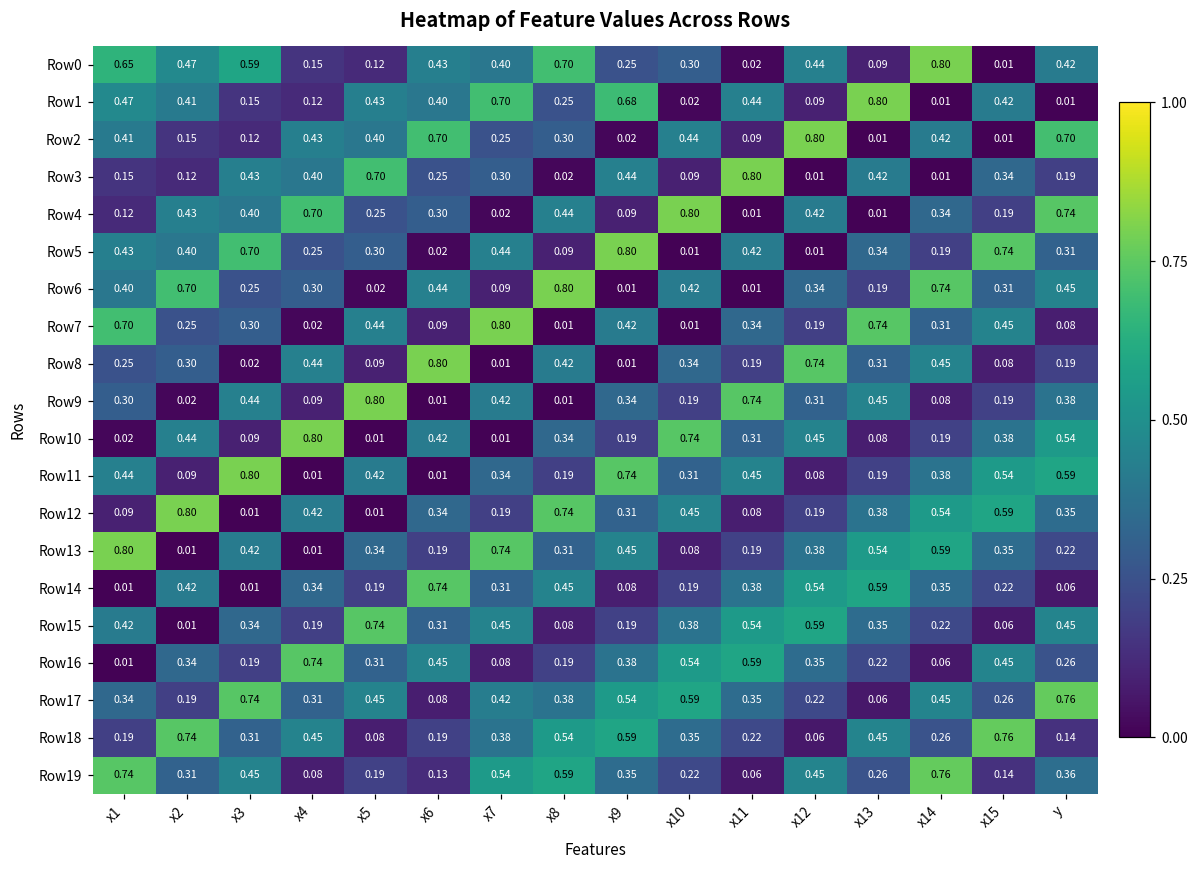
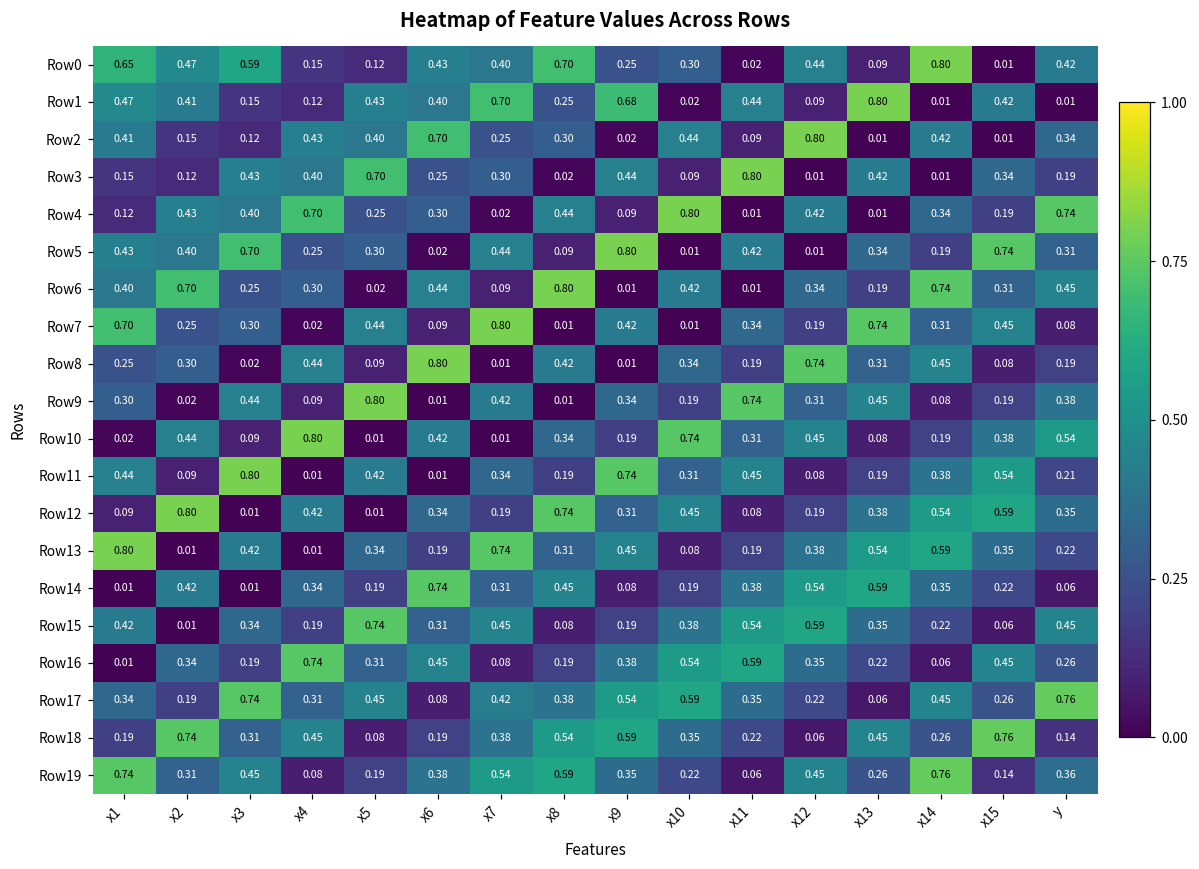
  {
    "Row2": {
      "x1": 0.41,
      "x2": 0.15,
      "x3": 0.12,
      "x4": 0.43,
      "x5": 0.40,
      "x6": 0.70,
      "x7": 0.25,
      "x8": 0.30,
      "x9": 0.02,
      "x10": 0.44,
      "x11": 0.09,
      "x12": 0.80,
      "x13": 0.01,
      "x14": 0.42,
      "x15": 0.01,
-     "y": 0.70
+     "y": 0.34
    },
    "Row11": {
      "x1": 0.44,
      "x2": 0.09,
      "x3": 0.80,
      "x4": 0.01,
      "x5": 0.42,
      "x6": 0.01,
      "x7": 0.34,
      "x8": 0.19,
      "x9": 0.74,
      "x10": 0.31,
      "x11": 0.45,
      "x12": 0.08,
      "x13": 0.19,
      "x14": 0.38,
      "x15": 0.54,
-     "y": 0.59
+     "y": 0.21
    },
    "Row19": {
      "x1": 0.74,
      "x2": 0.31,
      "x3": 0.45,
      "x4": 0.08,
      "x5": 0.19,
-     "x6": 0.13,
+     "x6": 0.38,
      "x7": 0.54,
      "x8": 0.59,
      "x9": 0.35,
      "x10": 0.22,
      "x11": 0.06,
      "x12": 0.45,
      "x13": 0.26,
      "x14": 0.76,
      "x15": 0.14,
      "y": 0.36
    }
  }
